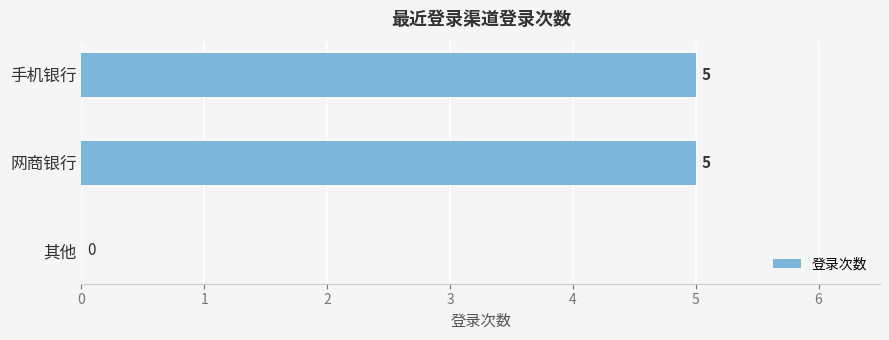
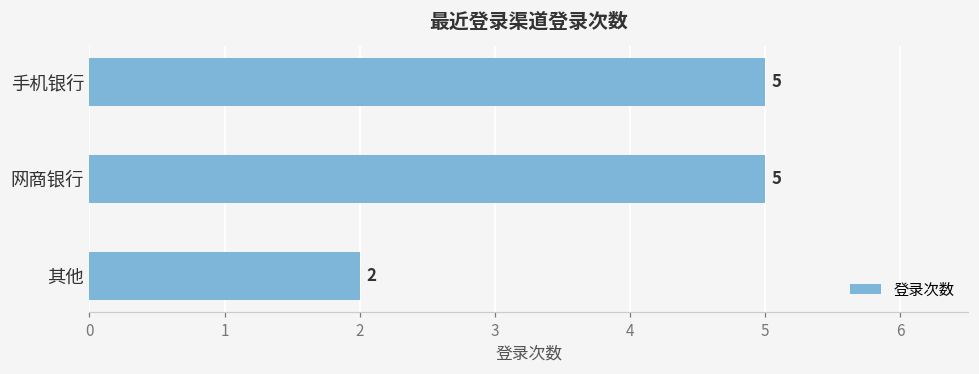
  {
    "手机银行": 5,
    "网商银行": 5,
-   "其他": 0
+   "其他": 2
  }
